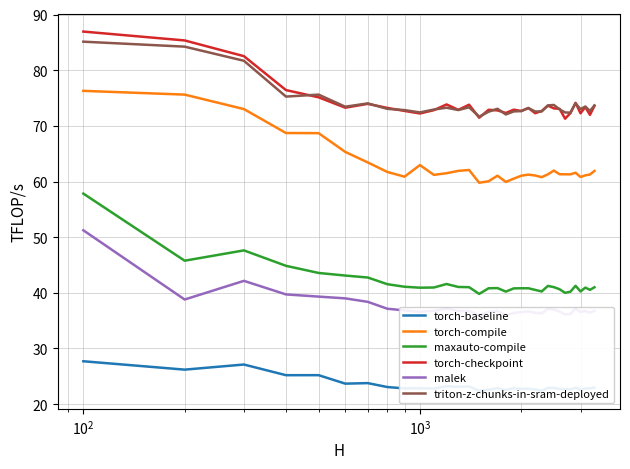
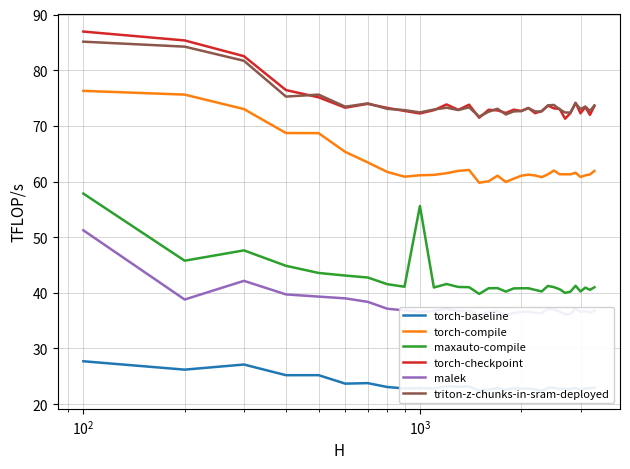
  {
    "torch-baseline": {
      "10^2": 28
    },
    "torch-compile": {
      "10^2": 76,
-     "10^3": 63
+     "10^3": 61
    },
    "maxauto-compile": {
      "10^2": 58,
-     "10^3": 41
+     "10^3": 56
    },
    "torch-checkpoint": {
      "10^2": 87
    },
    "malek": {
      "10^2": 51
    },
    "triton-z-chunks-in-sram-deployed": {
      "10^2": 85
    }
  }
